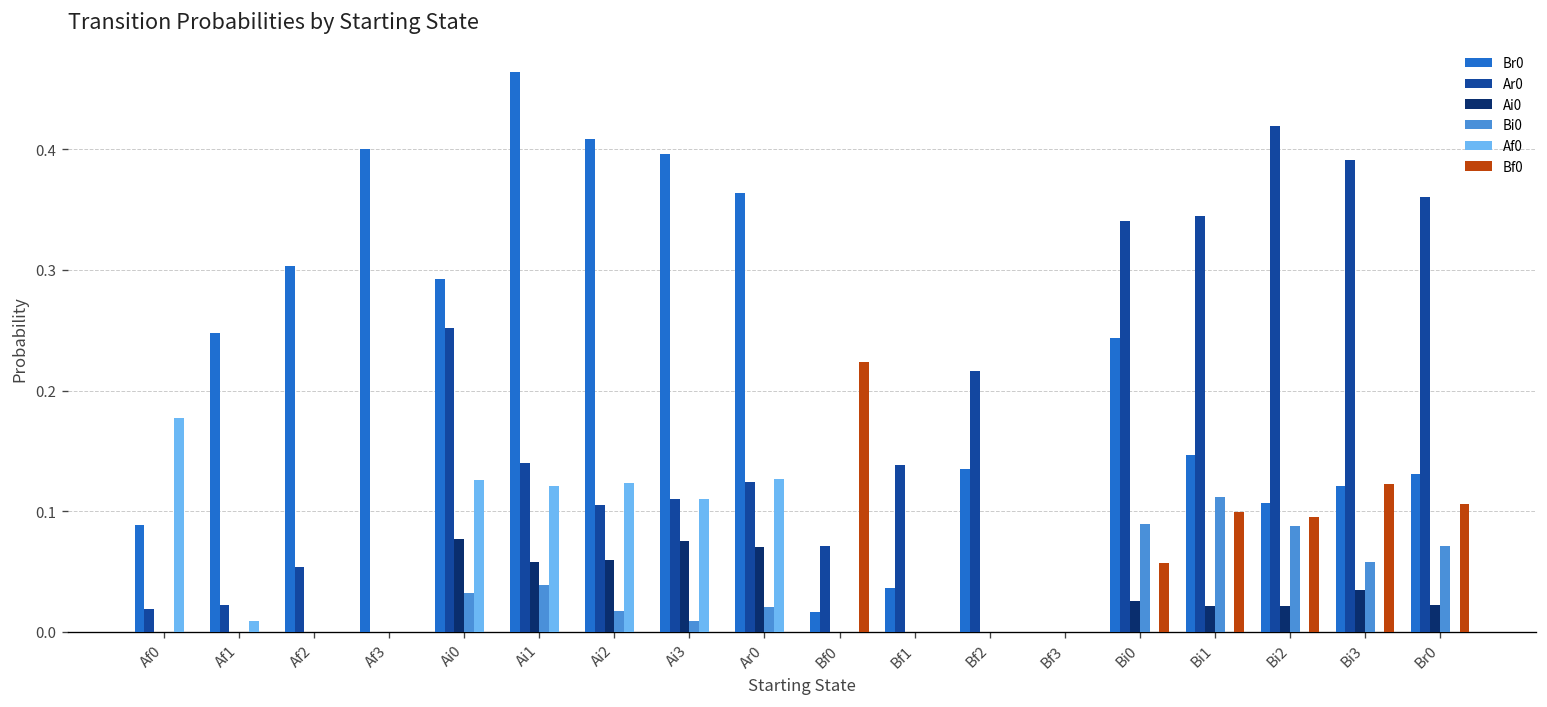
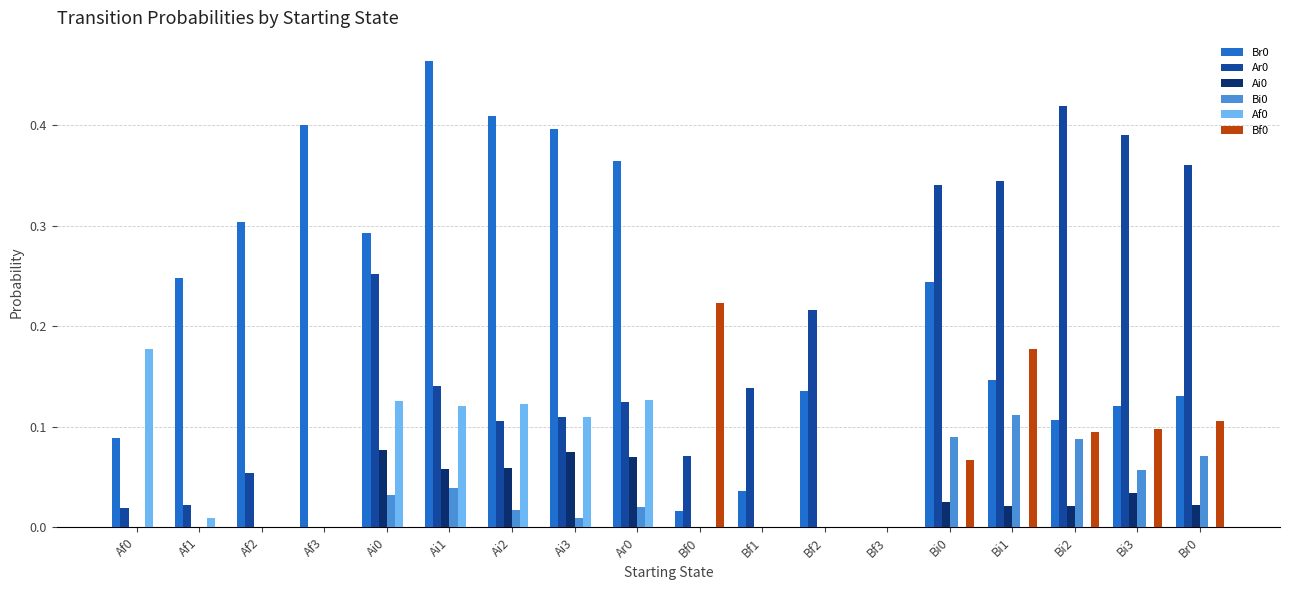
  {
    "Bf0": {
      "Af0": 0.000,
      "Af1": 0.000,
      "Af2": 0.000,
      "Af3": 0.000,
      "Ai0": 0.000,
      "Ai1": 0.000,
      "Ai2": 0.000,
      "Ai3": 0.000,
      "Ar0": 0.000,
      "Bf0": 0.223,
      "Bf1": 0.000,
      "Bf2": 0.000,
      "Bf3": 0.000,
-     "Bi0": 0.057,
-     "Bi1": 0.099,
+     "Bi0": 0.067,
+     "Bi1": 0.177,
      "Bi2": 0.095,
-     "Bi3": 0.122,
+     "Bi3": 0.098,
      "Br0": 0.106
    }
  }
